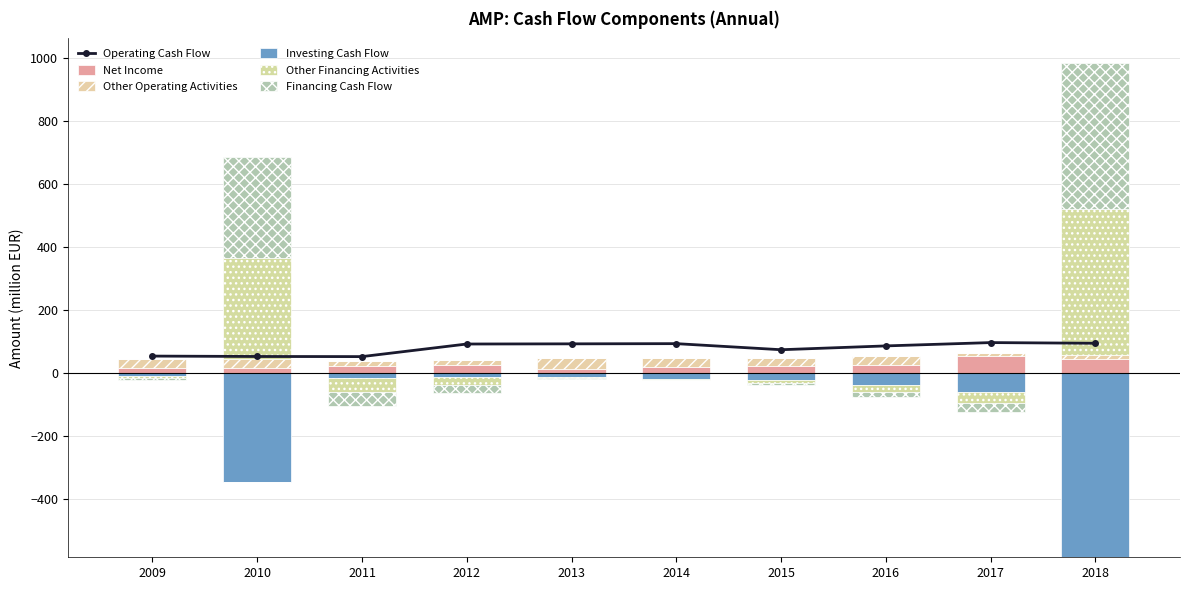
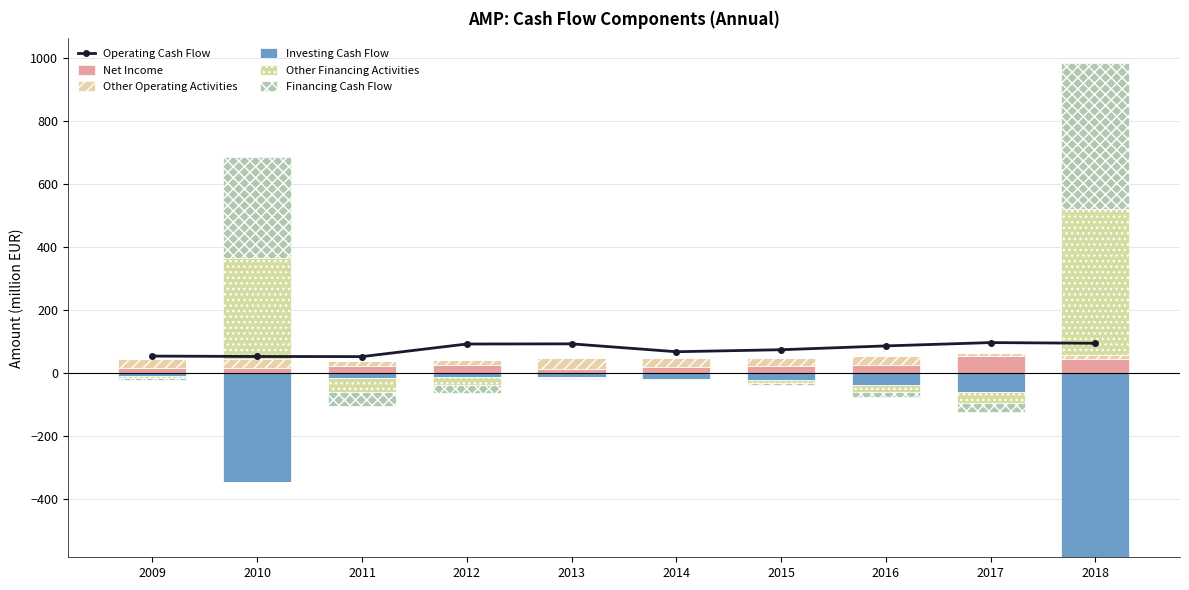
  {
    "Operating Cash Flow": {
      "2009": 50,
      "2010": 50,
      "2011": 50,
      "2012": 90,
      "2013": 90,
-     "2014": 90,
+     "2014": 70,
      "2015": 70,
      "2016": 90,
      "2017": 100,
      "2018": 90
    }
  }
